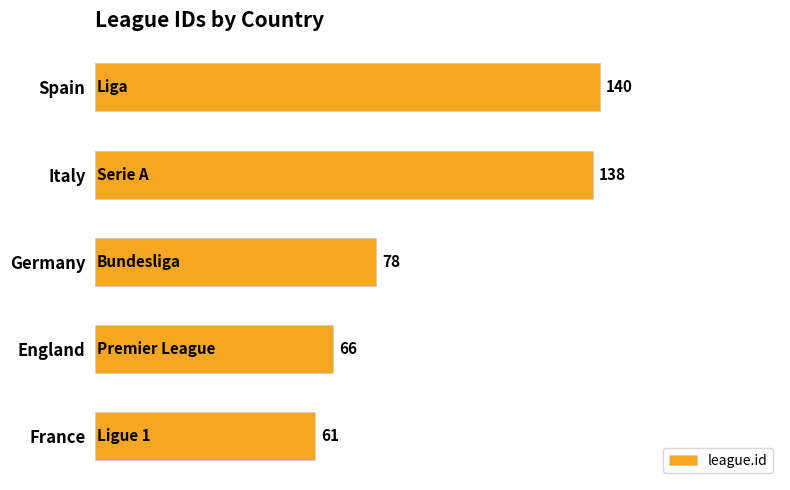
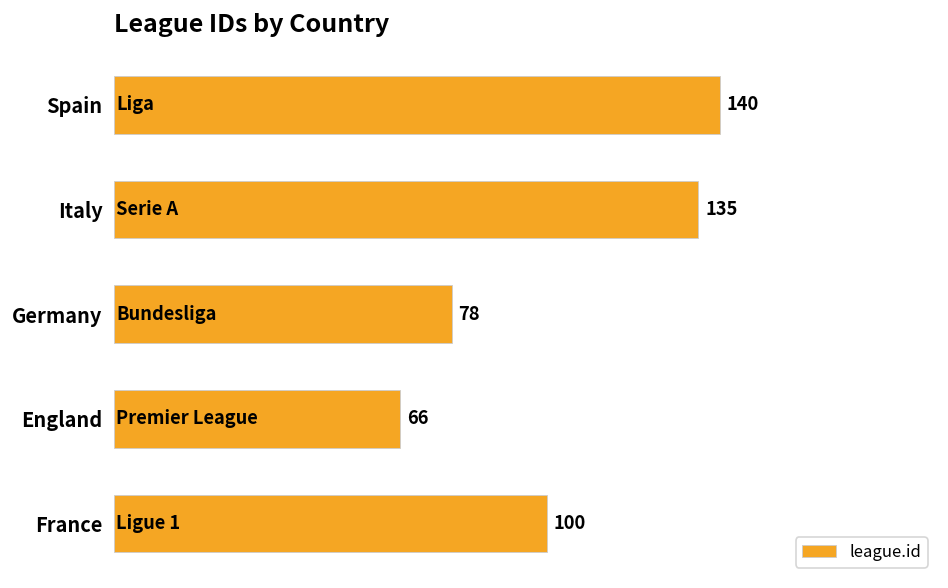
  {
    "Spain": 140,
-   "Italy": 138,
+   "Italy": 135,
    "Germany": 78,
    "England": 66,
-   "France": 61
+   "France": 100
  }
